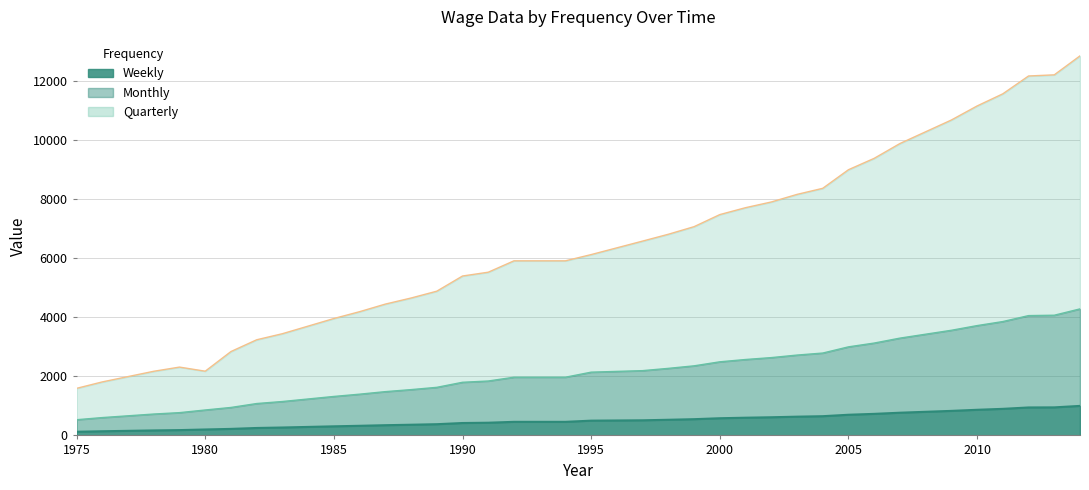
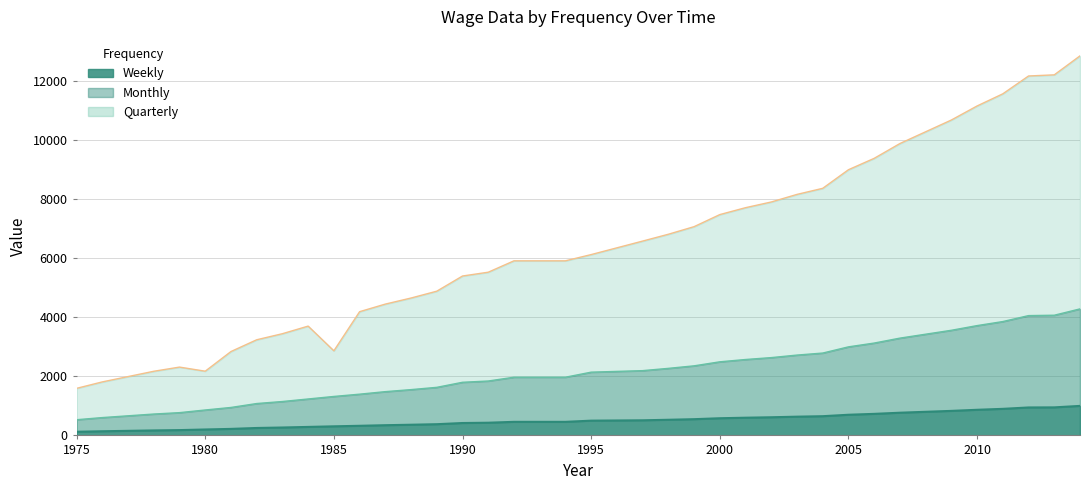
  {
    "Quarterly": {
      "1975": 1600,
      "1980": 2200,
-     "1985": 4000,
+     "1985": 2900,
      "1990": 5400,
      "1995": 6100,
      "2000": 7500,
      "2005": 9000,
      "2010": 11200
    }
  }
